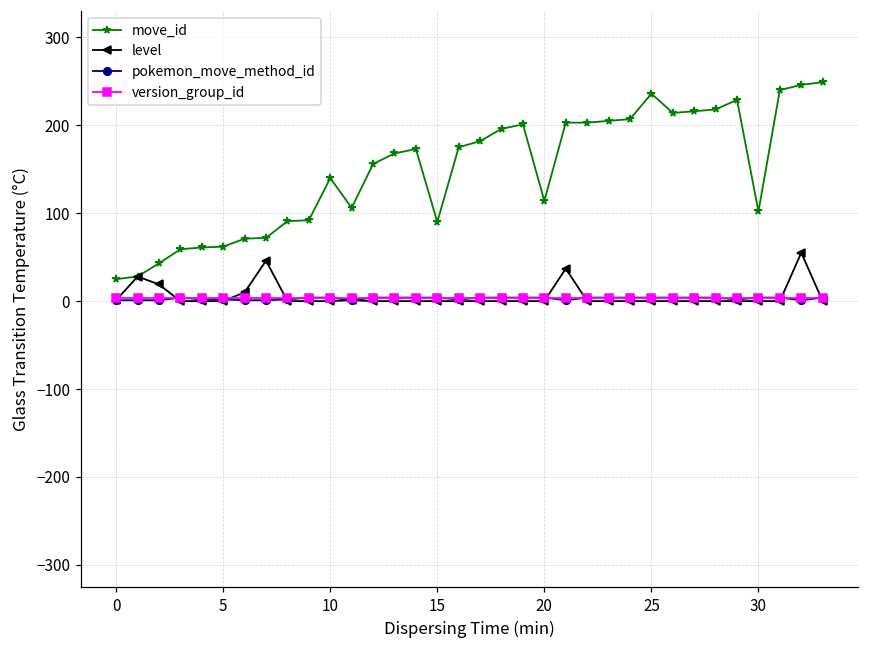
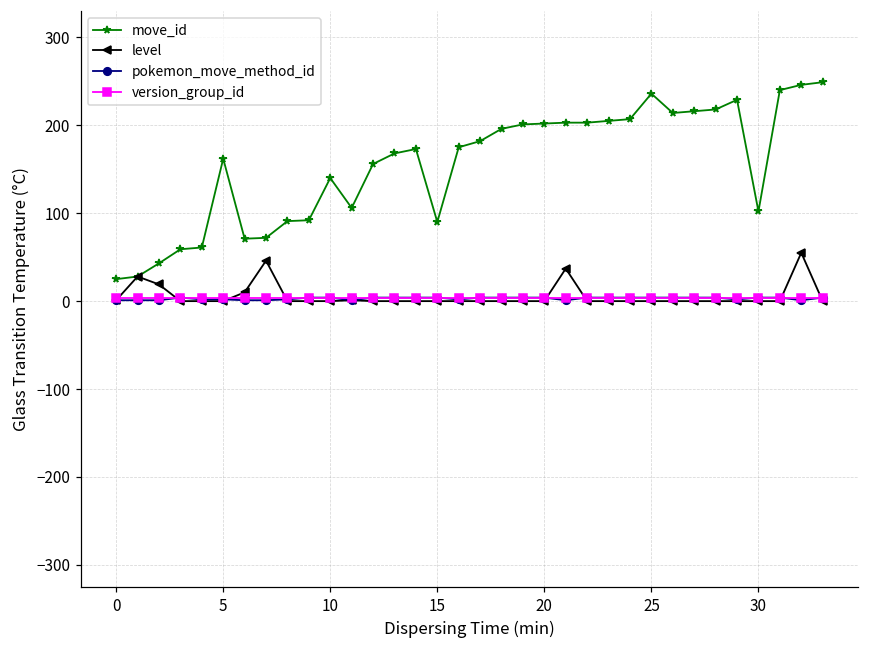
  {
    "move_id": {
      "0": 30,
-     "5": 60,
+     "5": 160,
      "10": 140,
      "15": 90,
-     "20": 110,
+     "20": 200,
      "25": 240,
      "30": 100
    }
  }
